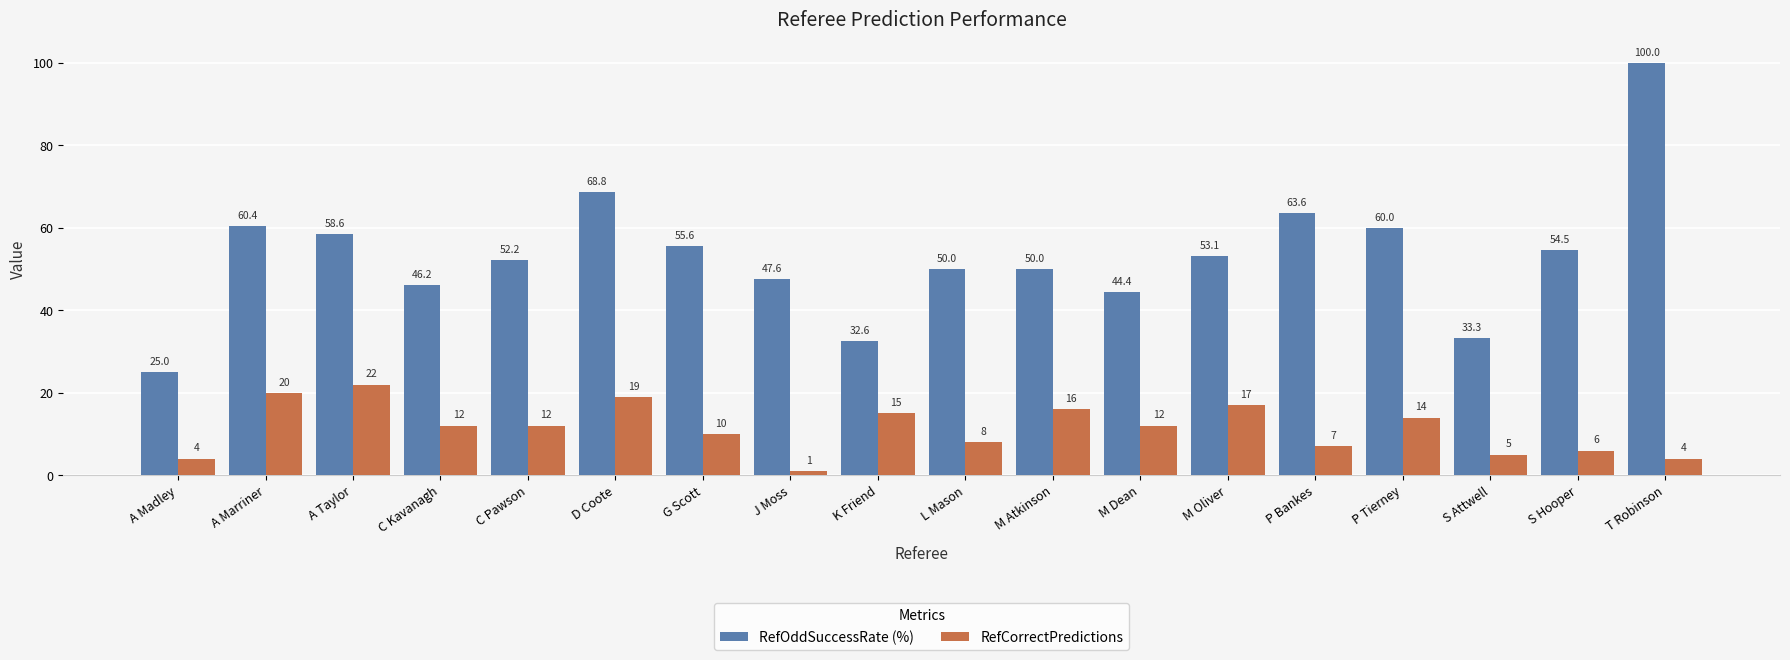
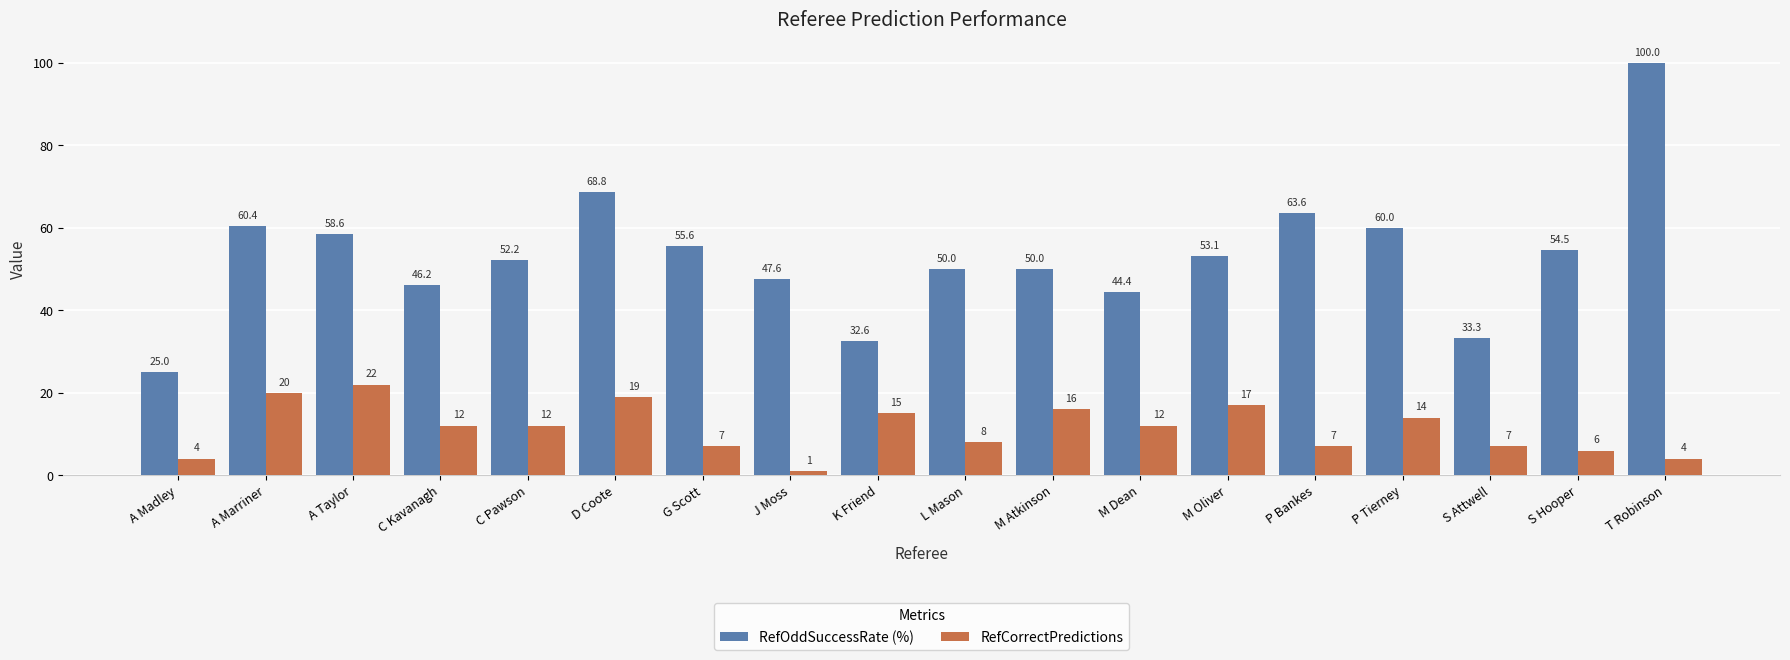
  {
    "RefOddSuccessRate (%)": {
      "A Madley": 25.0,
      "A Marriner": 60.4,
      "A Taylor": 58.6,
      "C Kavanagh": 46.2,
      "C Pawson": 52.2,
      "D Coote": 68.8,
      "G Scott": 55.6,
      "J Moss": 47.6,
      "K Friend": 32.6,
      "L Mason": 50.0,
      "M Atkinson": 50.0,
      "M Dean": 44.4,
      "M Oliver": 53.1,
      "P Bankes": 63.6,
      "P Tierney": 60.0,
      "S Attwell": 33.3,
      "S Hooper": 54.5,
      "T Robinson": 100.0
    },
    "RefCorrectPredictions": {
      "A Madley": 4,
      "A Marriner": 20,
      "A Taylor": 22,
      "C Kavanagh": 12,
      "C Pawson": 12,
      "D Coote": 19,
-     "G Scott": 10,
+     "G Scott": 7,
      "J Moss": 1,
      "K Friend": 15,
      "L Mason": 8,
      "M Atkinson": 16,
      "M Dean": 12,
      "M Oliver": 17,
      "P Bankes": 7,
      "P Tierney": 14,
-     "S Attwell": 5,
+     "S Attwell": 7,
      "S Hooper": 6,
      "T Robinson": 4
    }
  }
